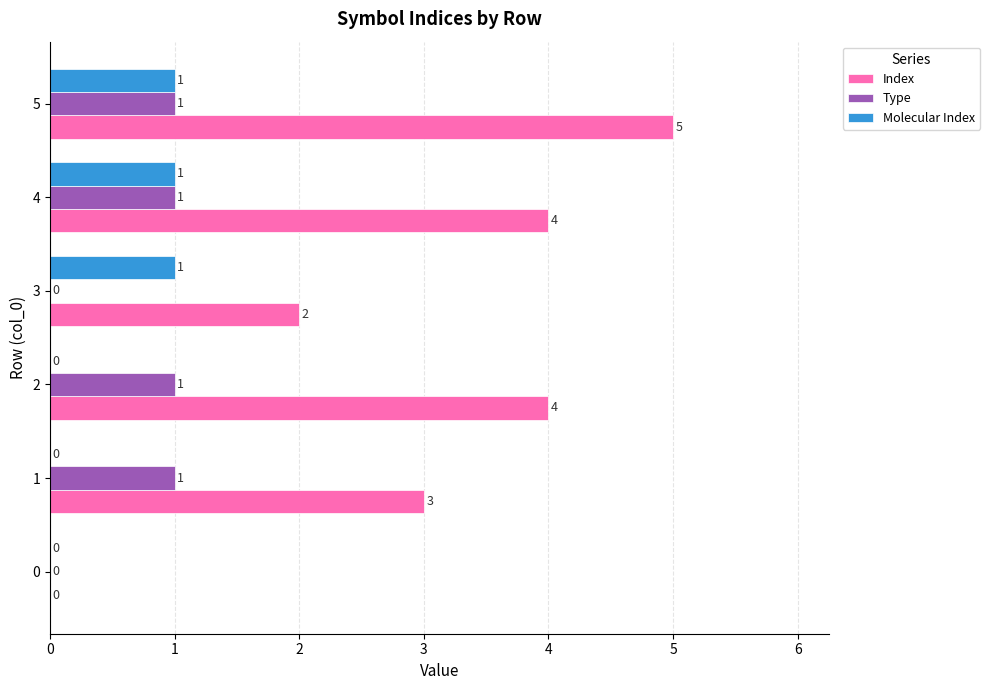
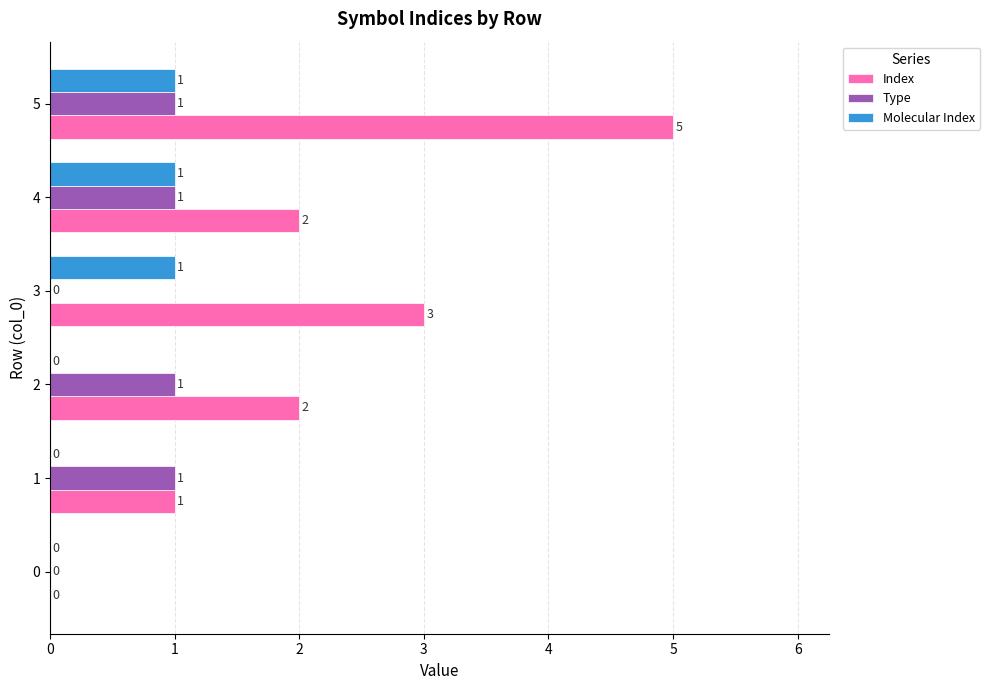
  {
    "Index": {
      "5": 5,
-     "4": 4,
-     "3": 2,
-     "2": 4,
-     "1": 3,
+     "4": 2,
+     "3": 3,
+     "2": 2,
+     "1": 1,
      "0": 0
    },
    "Type": {
      "5": 1,
      "4": 1,
      "3": 0,
      "2": 1,
      "1": 1,
      "0": 0
    },
    "Molecular Index": {
      "5": 1,
      "4": 1,
      "3": 1,
      "2": 0,
      "1": 0,
      "0": 0
    }
  }
